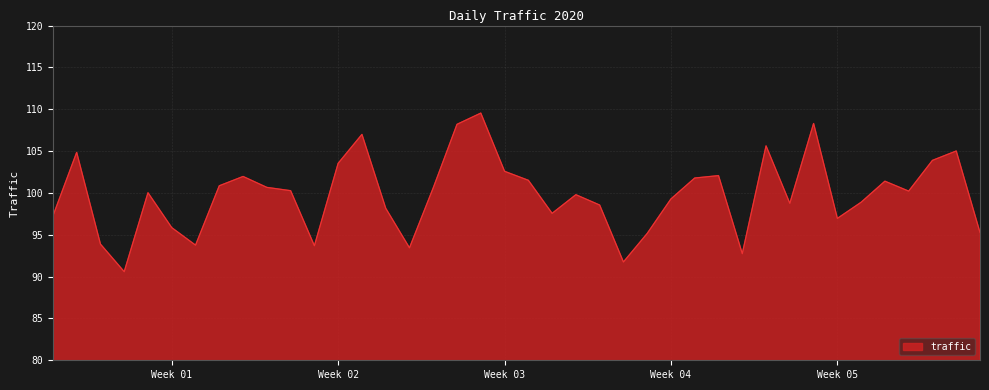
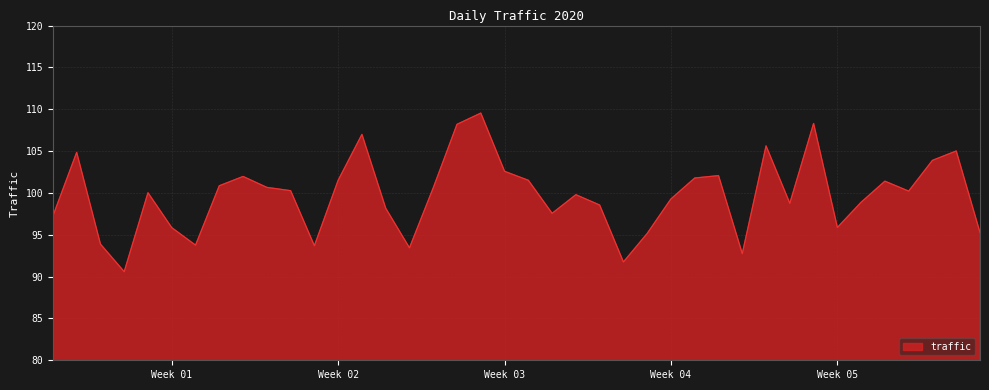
  {
    "Week 01": 96,
-   "Week 02": 104,
+   "Week 02": 102,
    "Week 03": 103,
    "Week 04": 99,
-   "Week 05": 97
+   "Week 05": 96
  }
